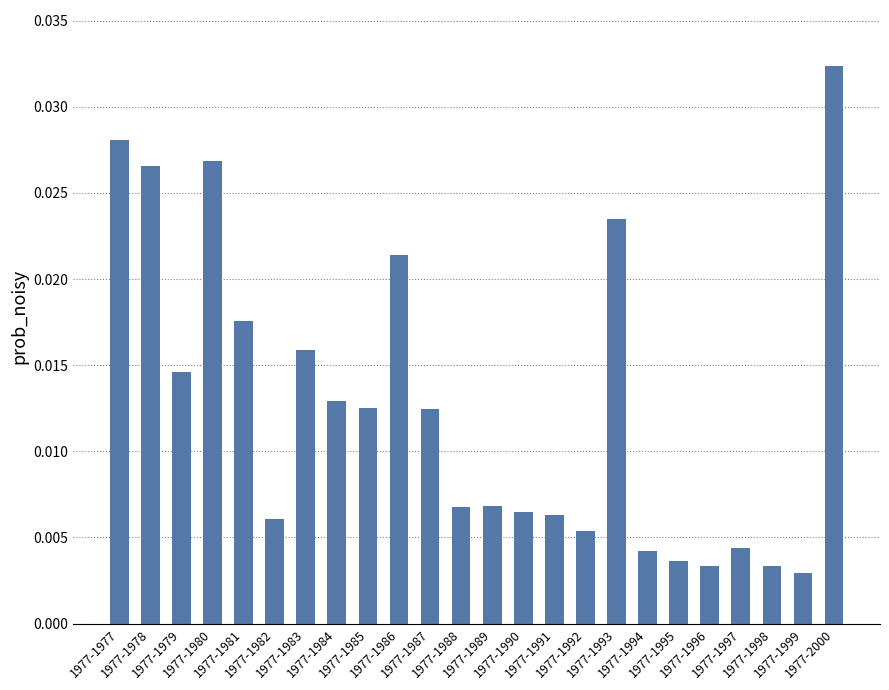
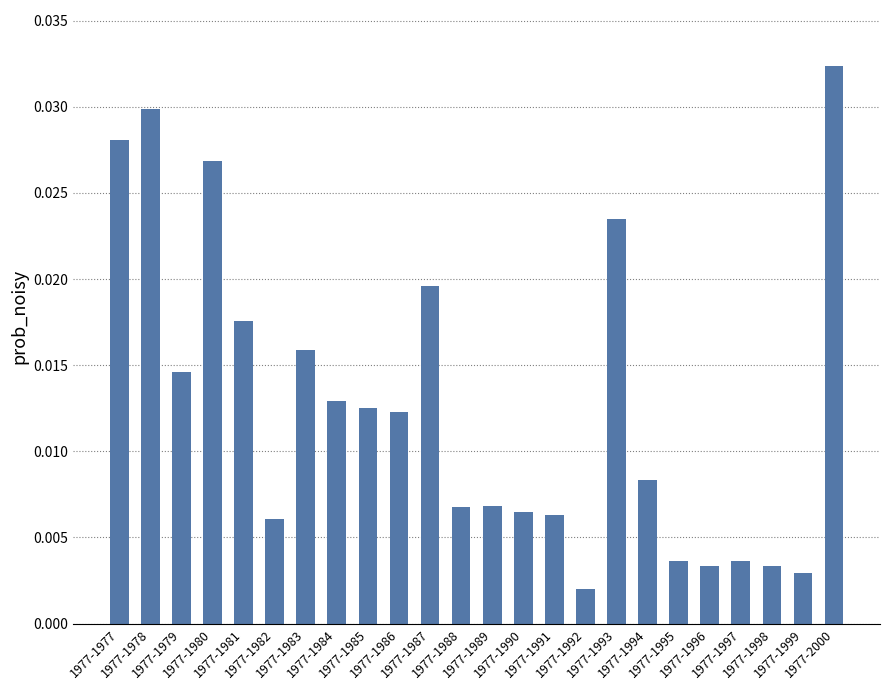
  {
    "1977-1977": 0.0281,
-   "1977-1978": 0.0266,
+   "1977-1978": 0.0299,
    "1977-1979": 0.0146,
    "1977-1980": 0.0269,
    "1977-1981": 0.0176,
    "1977-1982": 0.0061,
    "1977-1983": 0.0159,
    "1977-1984": 0.0129,
    "1977-1985": 0.0125,
-   "1977-1986": 0.0214,
-   "1977-1987": 0.0124,
+   "1977-1986": 0.0123,
+   "1977-1987": 0.0196,
    "1977-1988": 0.0068,
    "1977-1989": 0.0068,
    "1977-1990": 0.0065,
    "1977-1991": 0.0063,
-   "1977-1992": 0.0054,
+   "1977-1992": 0.0020,
    "1977-1993": 0.0235,
-   "1977-1994": 0.0042,
+   "1977-1994": 0.0083,
    "1977-1995": 0.0036,
    "1977-1996": 0.0033,
-   "1977-1997": 0.0044,
+   "1977-1997": 0.0036,
    "1977-1998": 0.0033,
    "1977-1999": 0.0029,
    "1977-2000": 0.0324
  }
